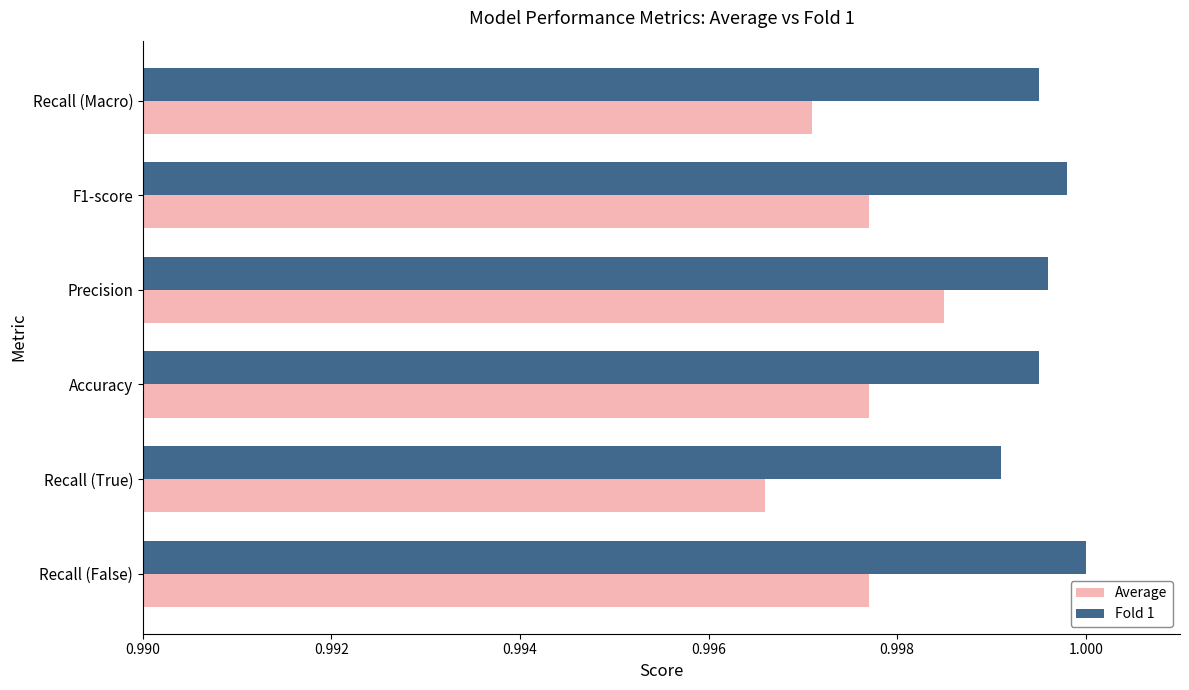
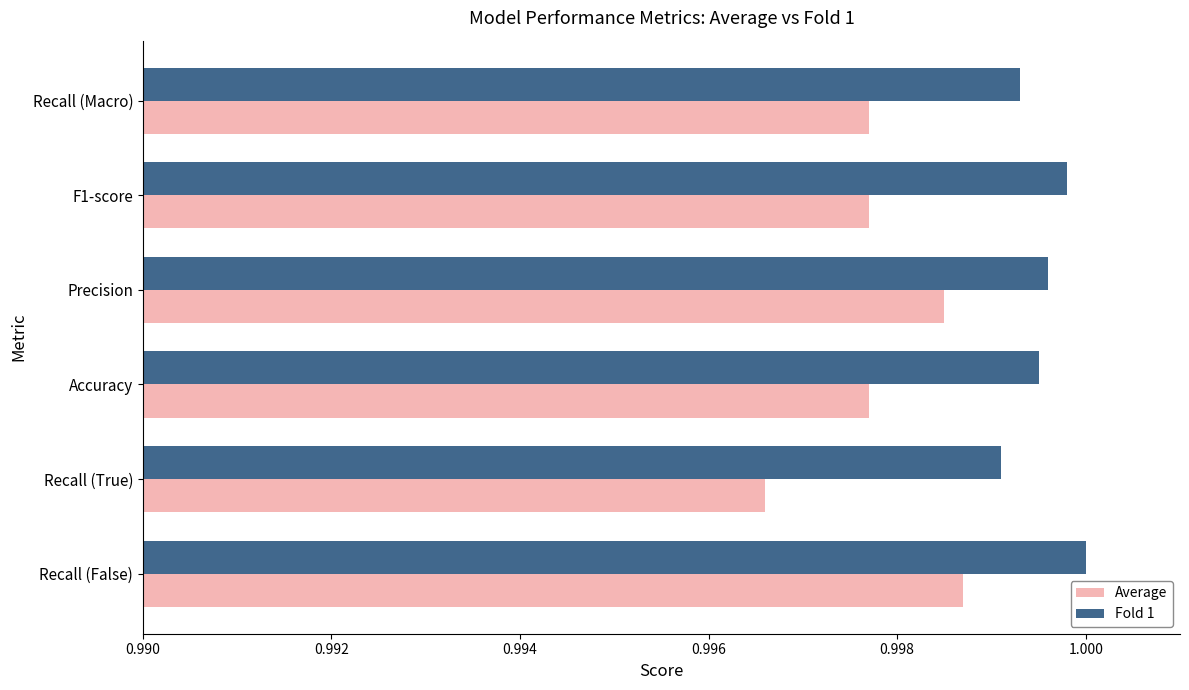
  {
    "Average": {
-     "Recall (Macro)": 0.9971,
+     "Recall (Macro)": 0.9977,
      "F1-score": 0.9977,
      "Precision": 0.9985,
      "Accuracy": 0.9977,
      "Recall (True)": 0.9966,
-     "Recall (False)": 0.9977
+     "Recall (False)": 0.9987
    },
    "Fold 1": {
-     "Recall (Macro)": 0.9995,
+     "Recall (Macro)": 0.9993,
      "F1-score": 0.9998,
      "Precision": 0.9996,
      "Accuracy": 0.9995,
      "Recall (True)": 0.9991,
      "Recall (False)": 1.0000
    }
  }
